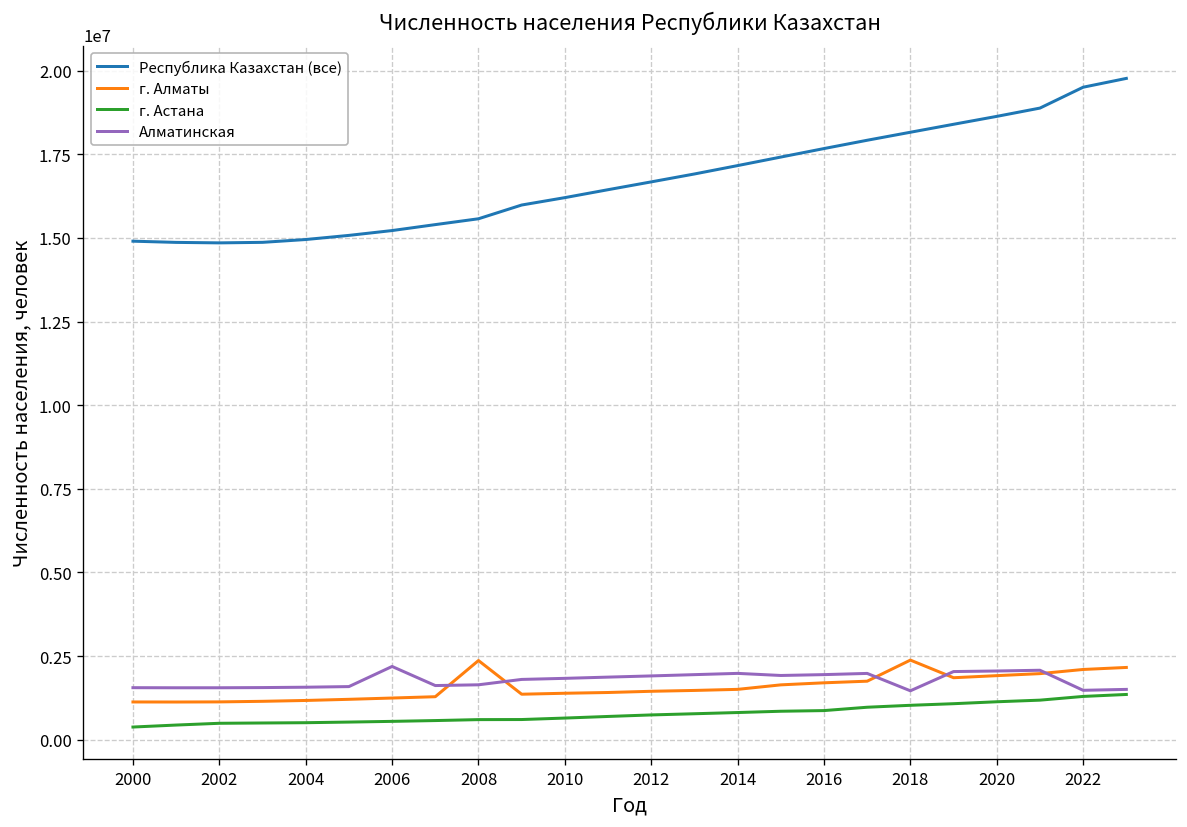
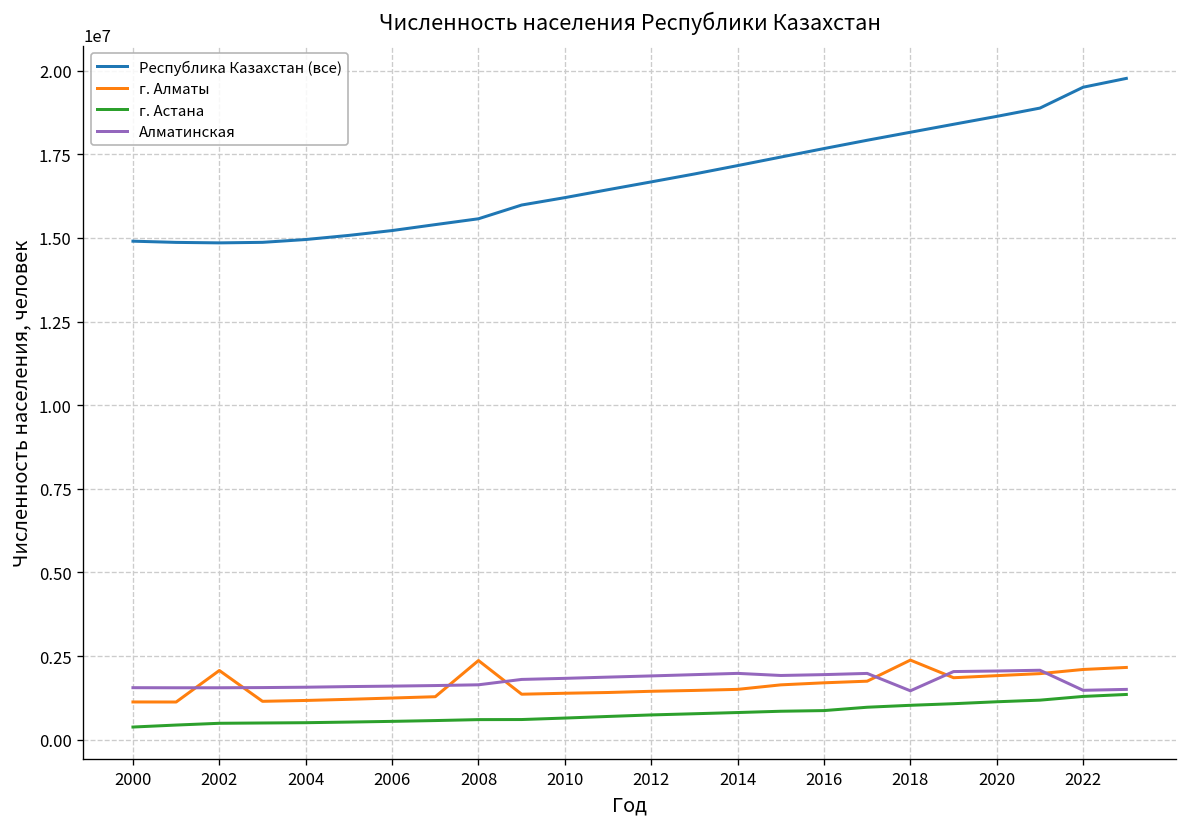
  {
    "Республика Казахстан (все)": {
      "2000": 14900000,
      "2002": 14900000,
      "2004": 15000000,
      "2006": 15200000,
      "2008": 15600000,
      "2010": 16200000,
      "2012": 16700000,
      "2014": 17200000,
      "2016": 17700000,
      "2018": 18200000,
      "2020": 18600000,
      "2022": 19500000
    },
    "г. Алматы": {
      "2000": 1100000,
-     "2002": 1100000,
+     "2002": 2100000,
      "2004": 1200000,
      "2006": 1200000,
      "2008": 2400000,
      "2010": 1400000,
      "2012": 1400000,
      "2014": 1500000,
      "2016": 1700000,
      "2018": 2400000,
      "2020": 1900000,
      "2022": 2100000
    },
    "г. Астана": {
      "2000": 400000,
      "2002": 500000,
      "2004": 500000,
      "2006": 600000,
      "2008": 600000,
      "2010": 600000,
      "2012": 700000,
      "2014": 800000,
      "2016": 900000,
      "2018": 1000000,
      "2020": 1100000,
      "2022": 1300000
    },
    "Алматинская": {
      "2000": 1600000,
      "2002": 1600000,
      "2004": 1600000,
-     "2006": 2200000,
+     "2006": 1600000,
      "2008": 1600000,
      "2010": 1800000,
      "2012": 1900000,
      "2014": 2000000,
      "2016": 1900000,
      "2018": 1500000,
      "2020": 2100000,
      "2022": 1500000
    }
  }
